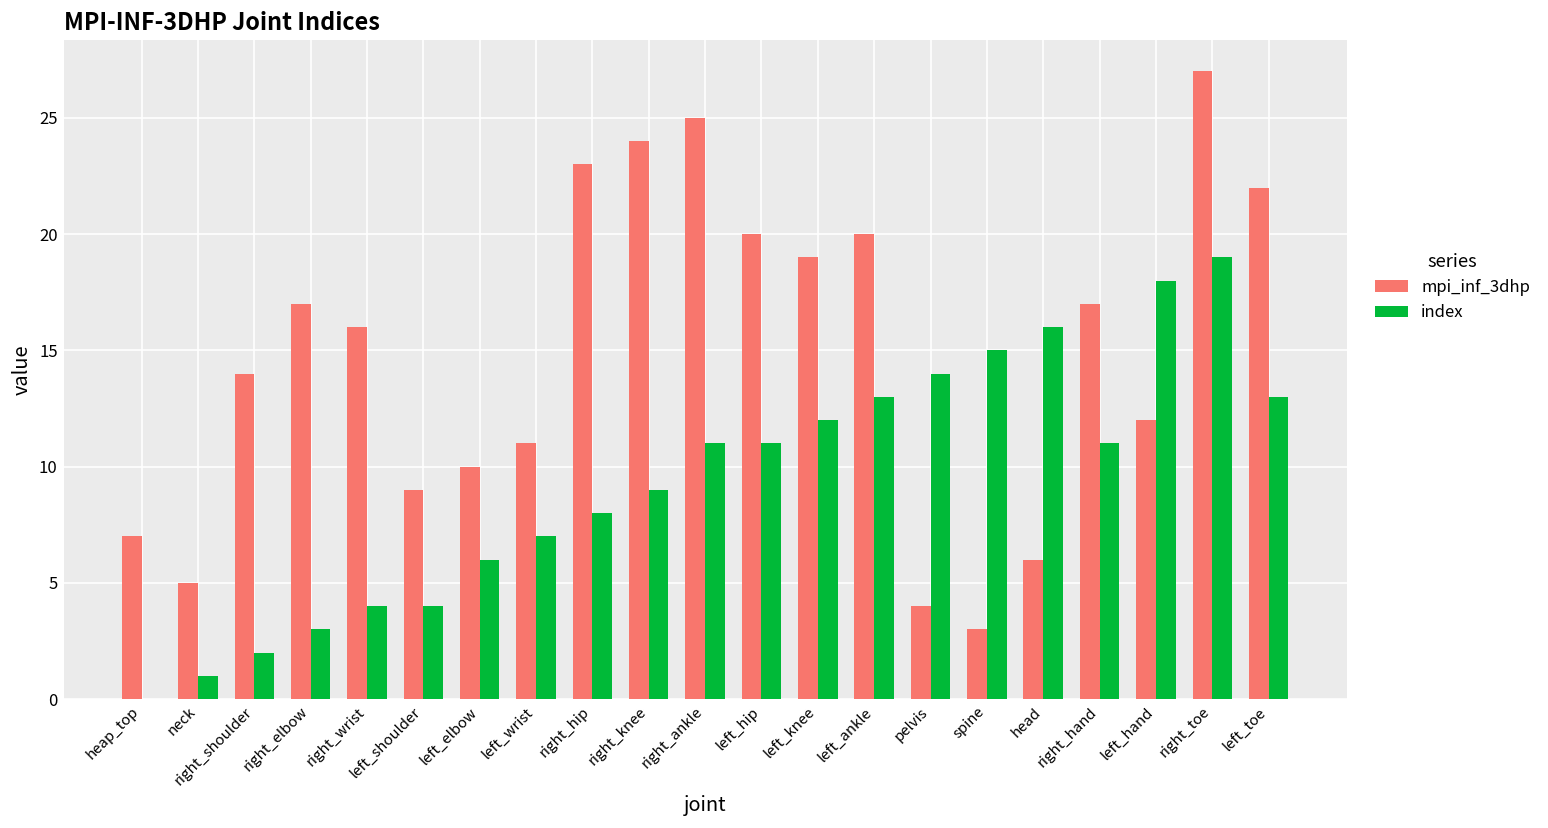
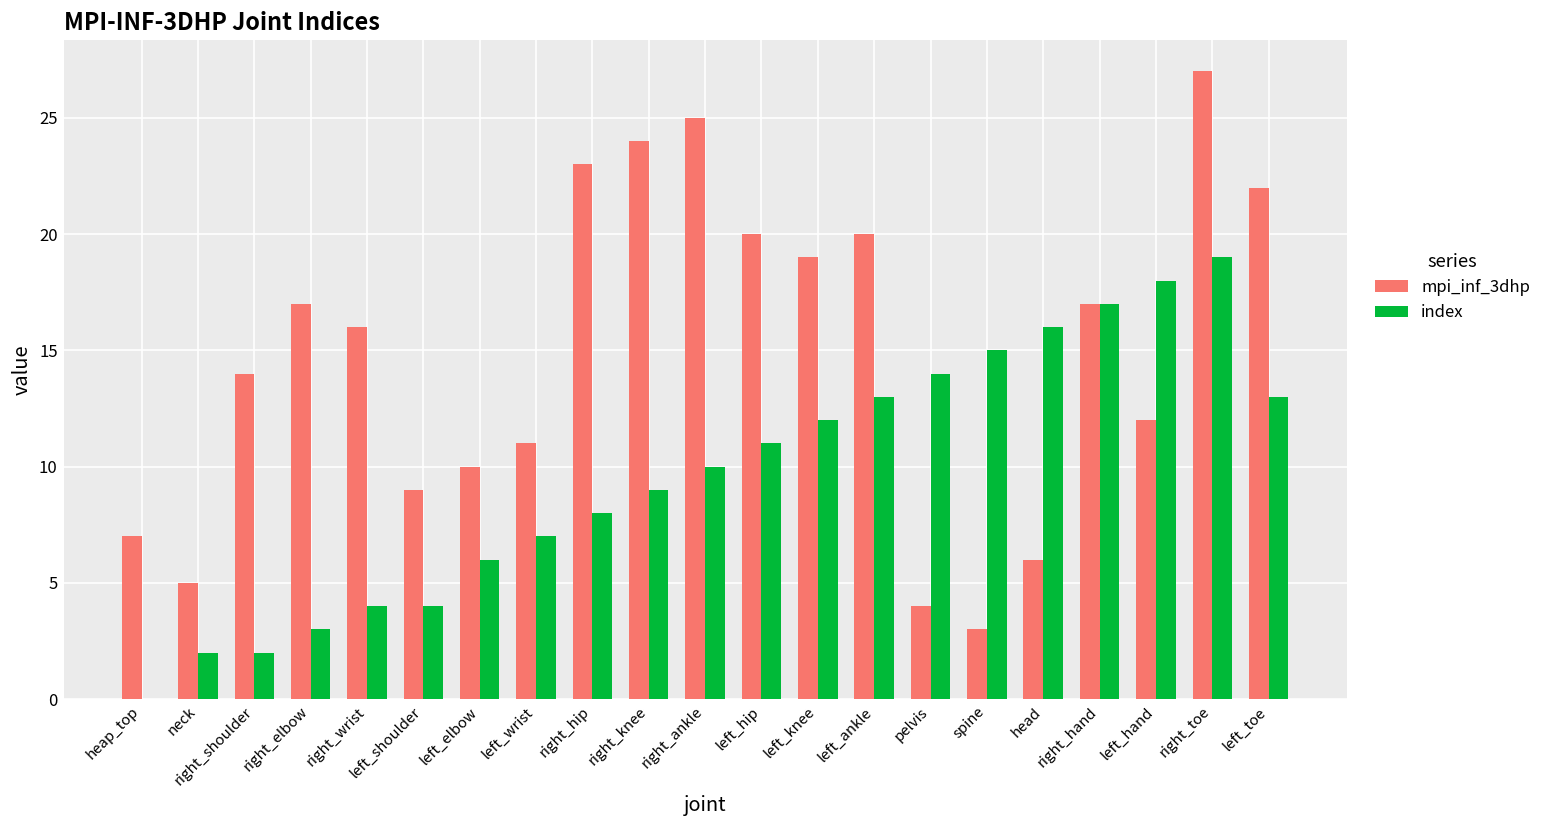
  {
    "mpi_inf_3dhp": {
      "heap_top": 7,
      "neck": 5,
      "right_shoulder": 14,
      "right_elbow": 17,
      "right_wrist": 16,
      "left_shoulder": 9,
      "left_elbow": 10,
      "left_wrist": 11,
      "right_hip": 23,
      "right_knee": 24,
      "right_ankle": 25,
      "left_hip": 20,
      "left_knee": 19,
      "left_ankle": 20,
      "pelvis": 4,
      "spine": 3,
      "head": 6,
      "right_hand": 17,
      "left_hand": 12,
      "right_toe": 27,
      "left_toe": 22
    },
    "index": {
      "heap_top": 0,
-     "neck": 1,
+     "neck": 2,
      "right_shoulder": 2,
      "right_elbow": 3,
      "right_wrist": 4,
      "left_shoulder": 4,
      "left_elbow": 6,
      "left_wrist": 7,
      "right_hip": 8,
      "right_knee": 9,
-     "right_ankle": 11,
+     "right_ankle": 10,
      "left_hip": 11,
      "left_knee": 12,
      "left_ankle": 13,
      "pelvis": 14,
      "spine": 15,
      "head": 16,
-     "right_hand": 11,
+     "right_hand": 17,
      "left_hand": 18,
      "right_toe": 19,
      "left_toe": 13
    }
  }
